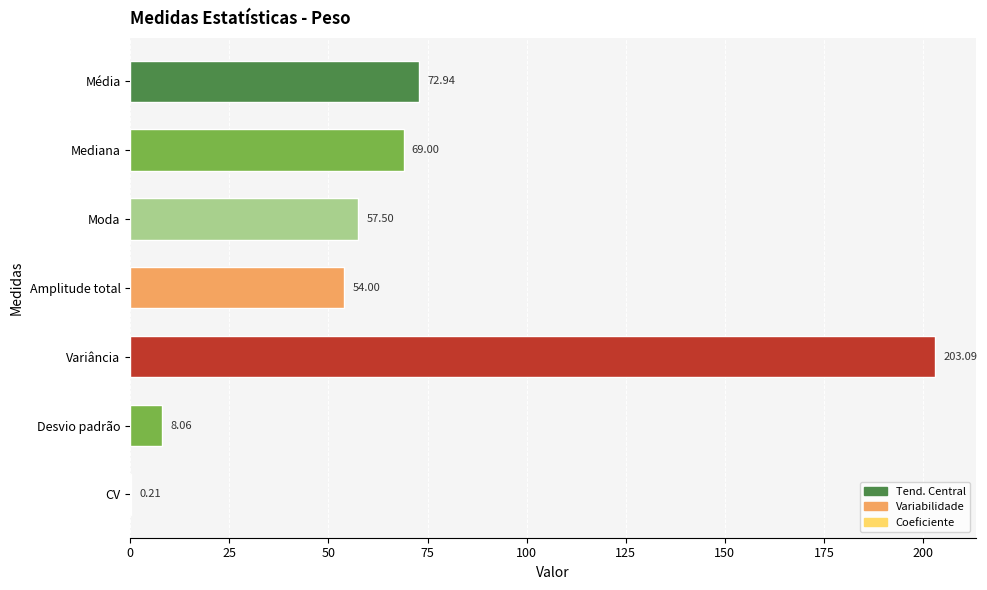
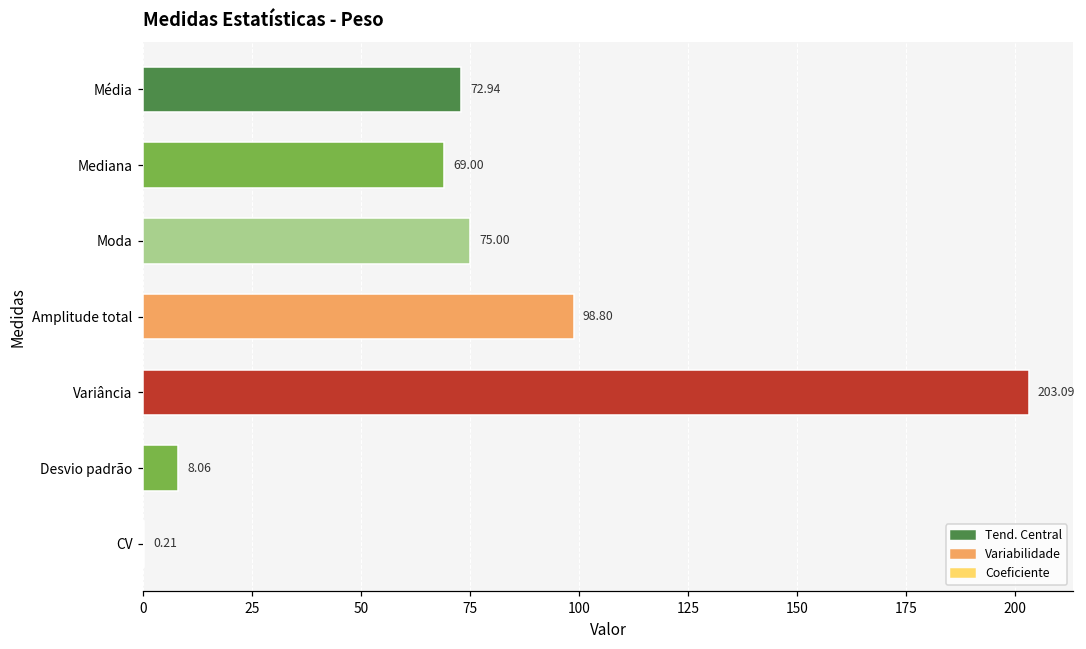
  {
    "Média": 72.94,
    "Mediana": 69.00,
-   "Moda": 57.50,
-   "Amplitude total": 54.00,
+   "Moda": 75.00,
+   "Amplitude total": 98.80,
    "Variância": 203.09,
    "Desvio padrão": 8.06,
    "CV": 0.21
  }
